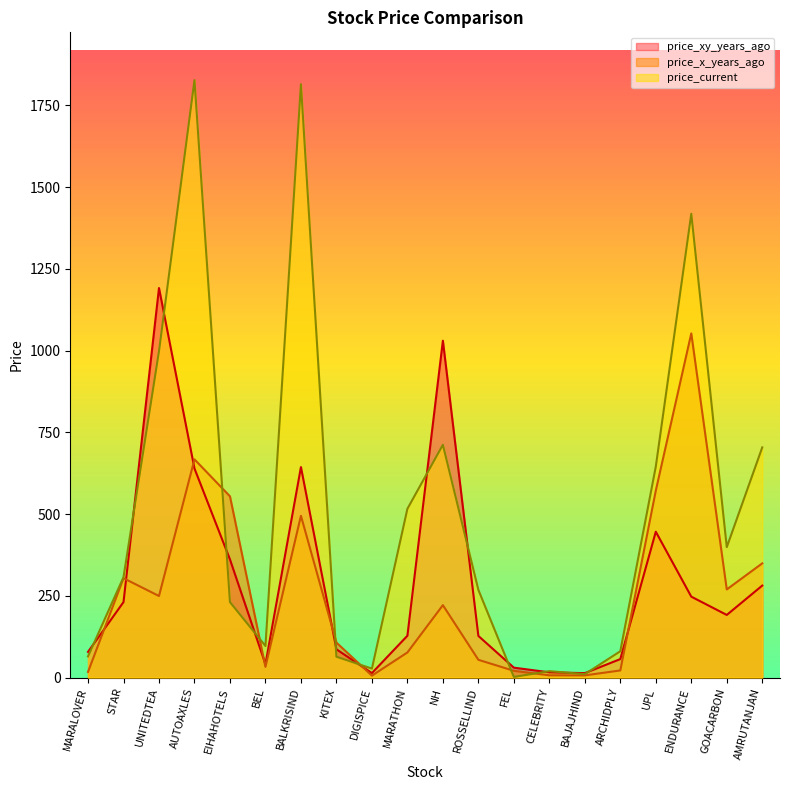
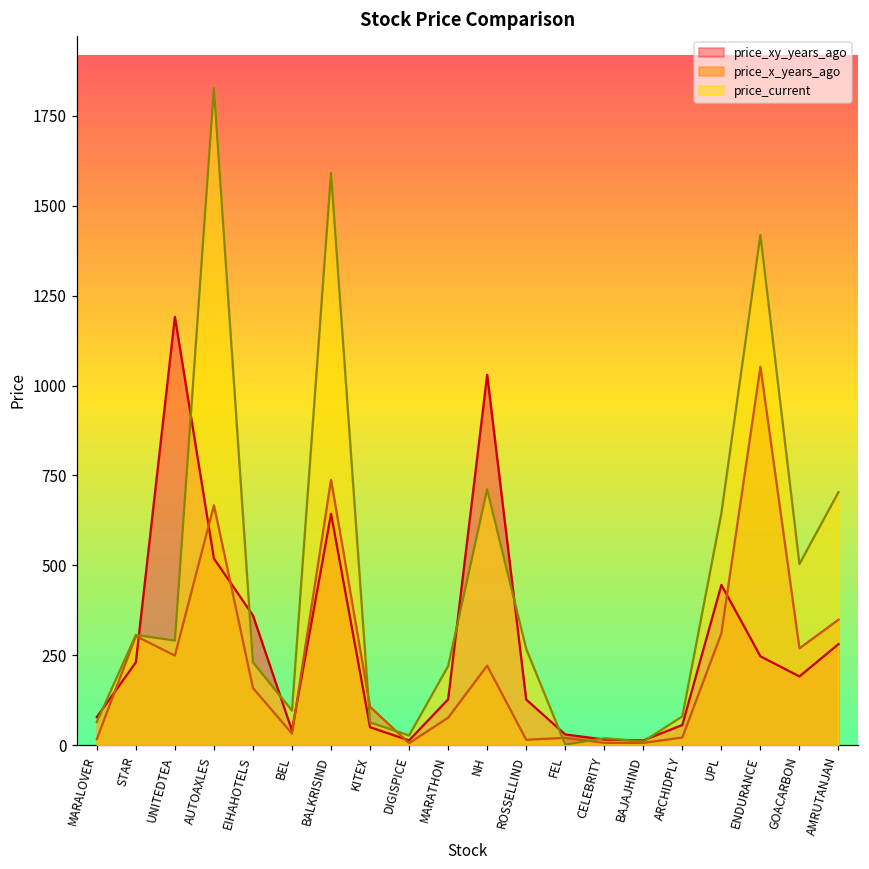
  {
    "price_xy_years_ago": {
      "MARALOVER": 80,
      "STAR": 230,
      "UNITEDTEA": 1190,
-     "AUTOAXLES": 640,
+     "AUTOAXLES": 520,
      "EIHAHOTELS": 360,
      "BEL": 40,
      "BALKRISIND": 640,
-     "KITEX": 90,
+     "KITEX": 50,
      "MARATHON": 130,
      "NH": 1030,
      "ROSSELLIND": 130,
      "FEL": 30,
      "ARCHIDPLY": 60,
      "UPL": 450,
      "ENDURANCE": 250,
      "GOACARBON": 190,
      "AMRUTANJAN": 280
    },
    "price_x_years_ago": {
      "MARALOVER": 20,
      "UNITEDTEA": 250,
      "AUTOAXLES": 670,
-     "EIHAHOTELS": 550,
+     "EIHAHOTELS": 160,
      "BEL": 30,
-     "BALKRISIND": 490,
+     "BALKRISIND": 740,
      "KITEX": 110,
      "MARATHON": 80,
      "NH": 220,
-     "ROSSELLIND": 50,
+     "ROSSELLIND": 20,
      "FEL": 20,
      "CELEBRITY": 10,
      "ARCHIDPLY": 20,
-     "UPL": 570,
+     "UPL": 310,
      "ENDURANCE": 1050,
      "GOACARBON": 270,
      "AMRUTANJAN": 350
    },
    "price_current": {
      "MARALOVER": 60,
-     "UNITEDTEA": 1000,
+     "UNITEDTEA": 290,
      "AUTOAXLES": 1830,
      "EIHAHOTELS": 230,
      "BEL": 100,
-     "BALKRISIND": 1810,
+     "BALKRISIND": 1590,
      "KITEX": 60,
      "DIGISPICE": 30,
-     "MARATHON": 520,
+     "MARATHON": 220,
      "NH": 710,
      "ROSSELLIND": 270,
      "FEL": 0,
      "ARCHIDPLY": 80,
      "UPL": 650,
      "ENDURANCE": 1420,
-     "GOACARBON": 400,
+     "GOACARBON": 500,
      "AMRUTANJAN": 700
    }
  }
